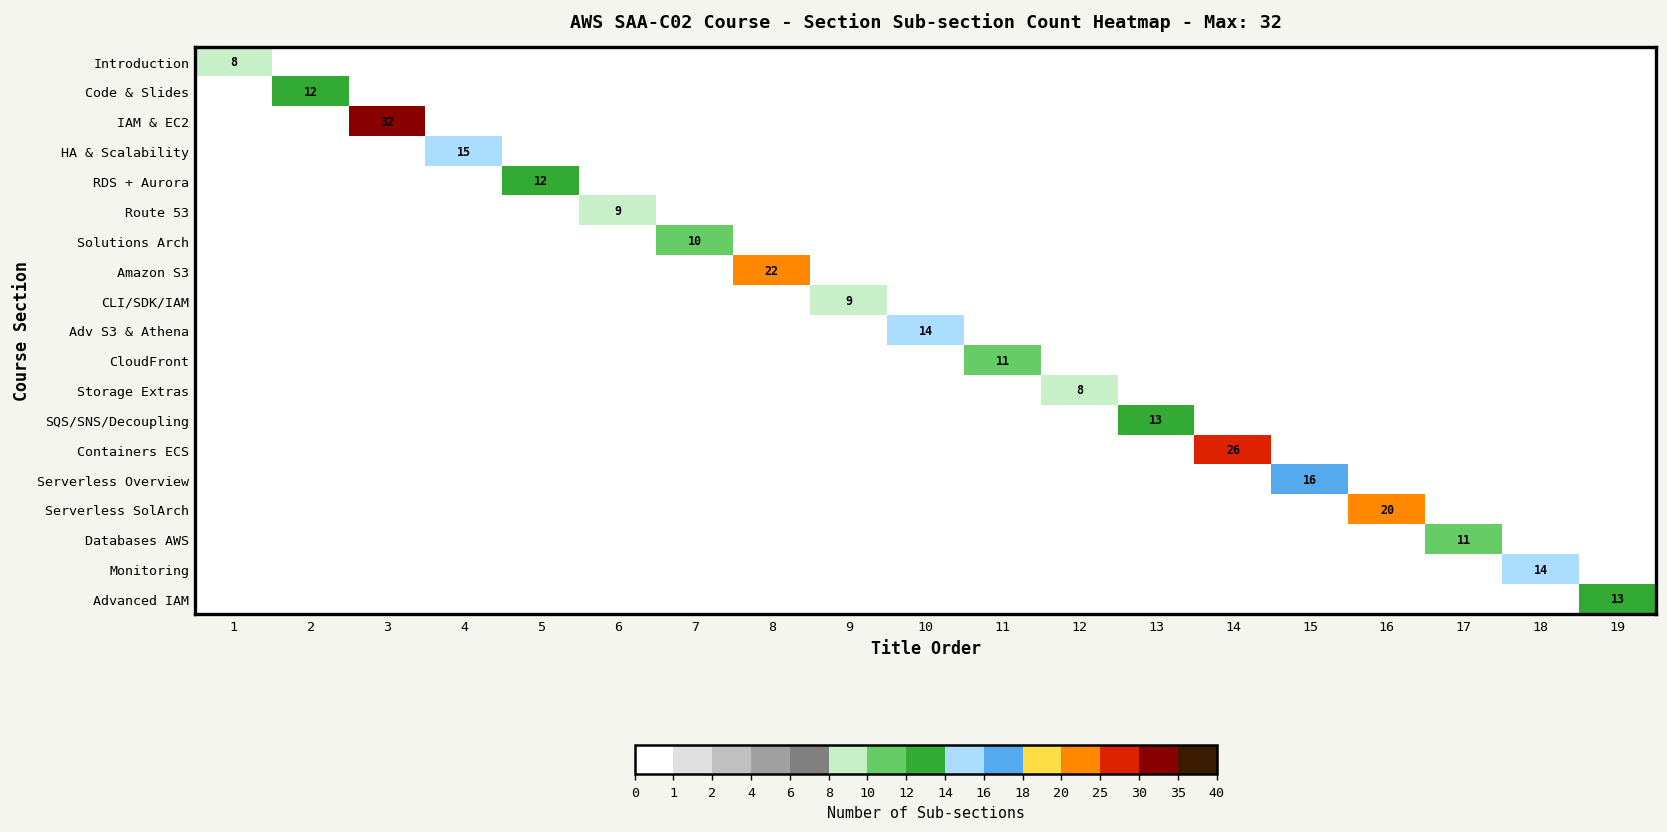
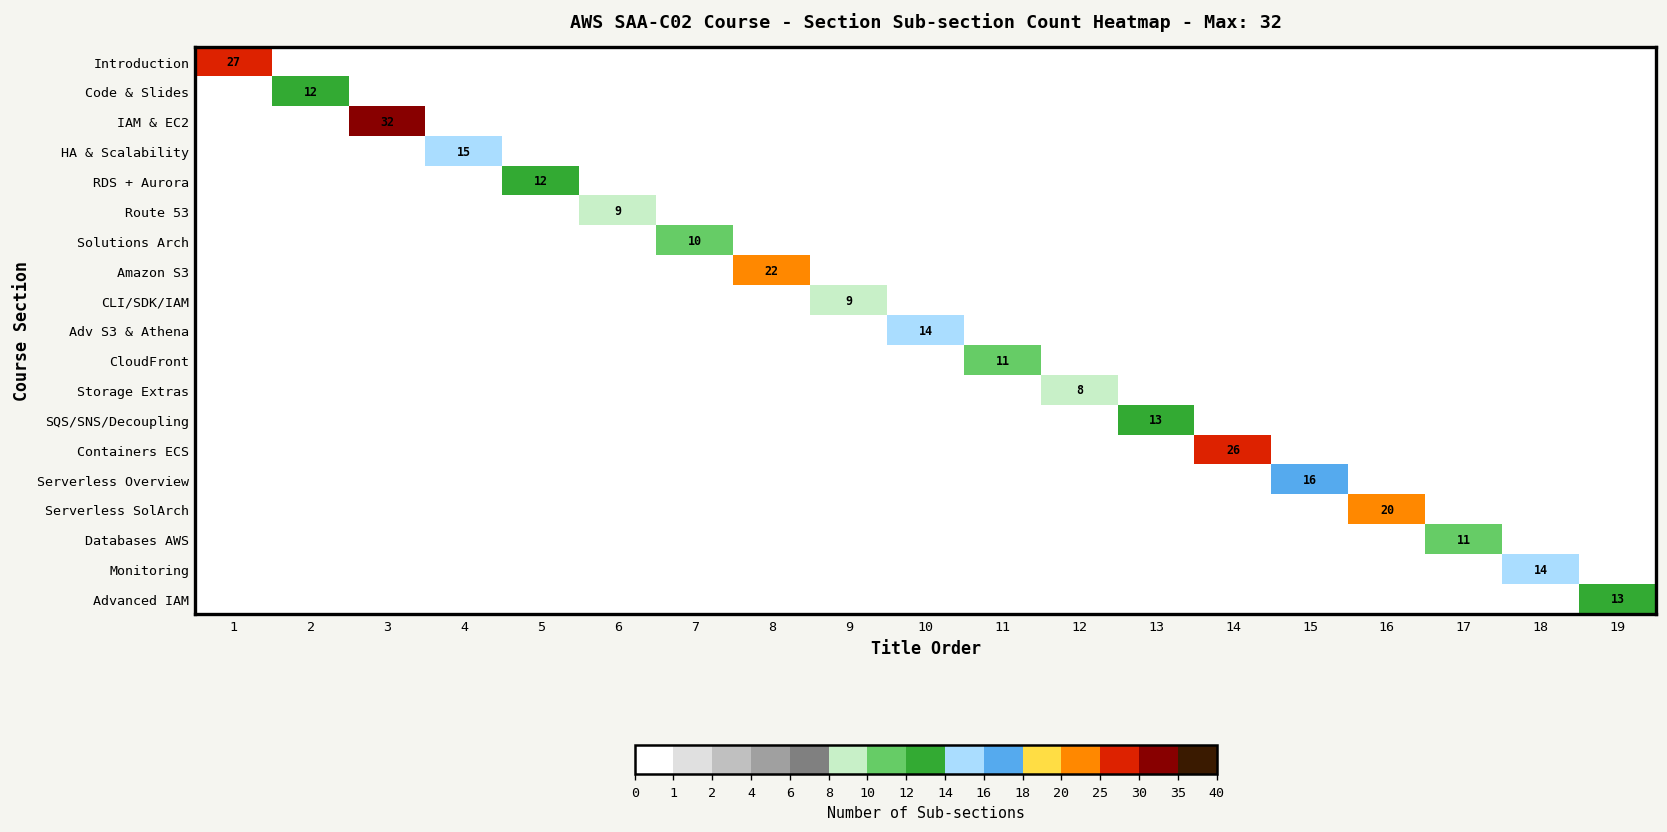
  {
    "Introduction": {
-     "1": 8
+     "1": 27
    },
    "Code & Slides": {
      "2": 12
    },
    "IAM & EC2": {
      "3": 32
    },
    "HA & Scalability": {
      "4": 15
    },
    "RDS + Aurora": {
      "5": 12
    },
    "Route 53": {
      "6": 9
    },
    "Solutions Arch": {
      "7": 10
    },
    "Amazon S3": {
      "8": 22
    },
    "CLI/SDK/IAM": {
      "9": 9
    },
    "Adv S3 & Athena": {
      "10": 14
    },
    "CloudFront": {
      "11": 11
    },
    "Storage Extras": {
      "12": 8
    },
    "SQS/SNS/Decoupling": {
      "13": 13
    },
    "Containers ECS": {
      "14": 26
    },
    "Serverless Overview": {
      "15": 16
    },
    "Serverless SolArch": {
      "16": 20
    },
    "Databases AWS": {
      "17": 11
    },
    "Monitoring": {
      "18": 14
    },
    "Advanced IAM": {
      "19": 13
    }
  }
